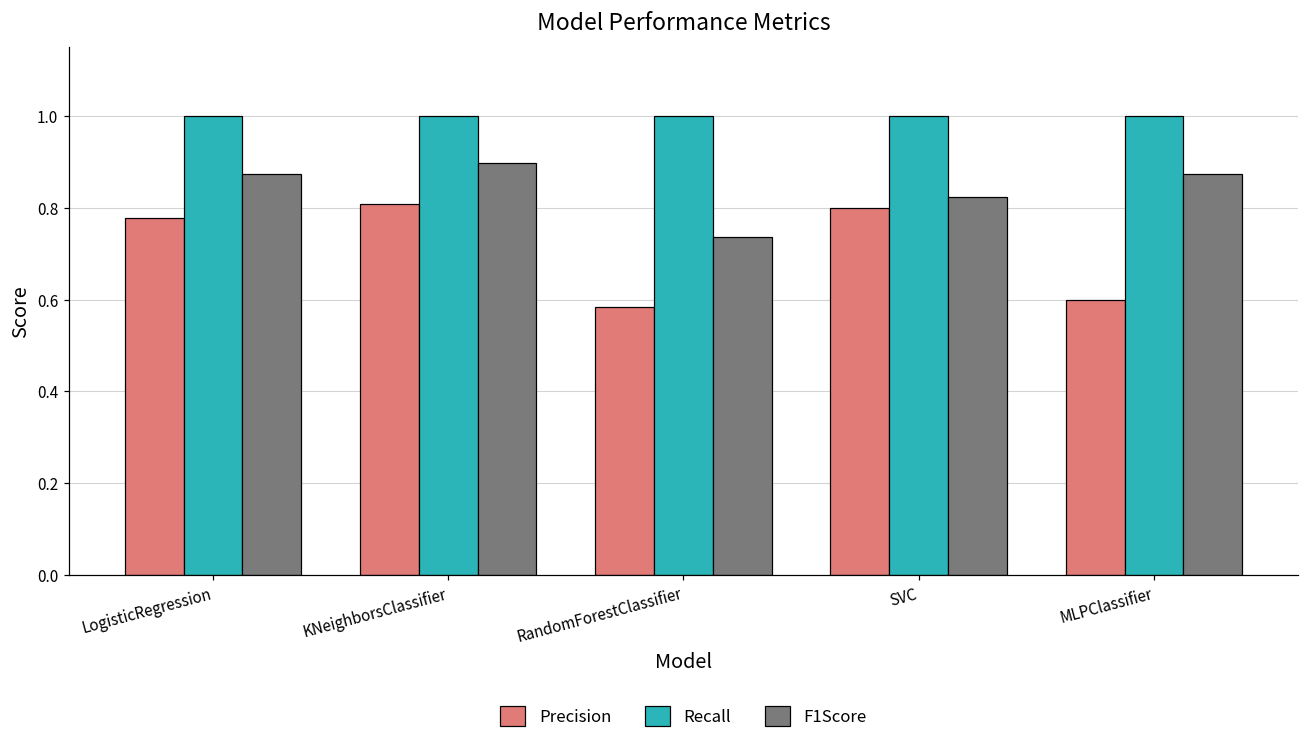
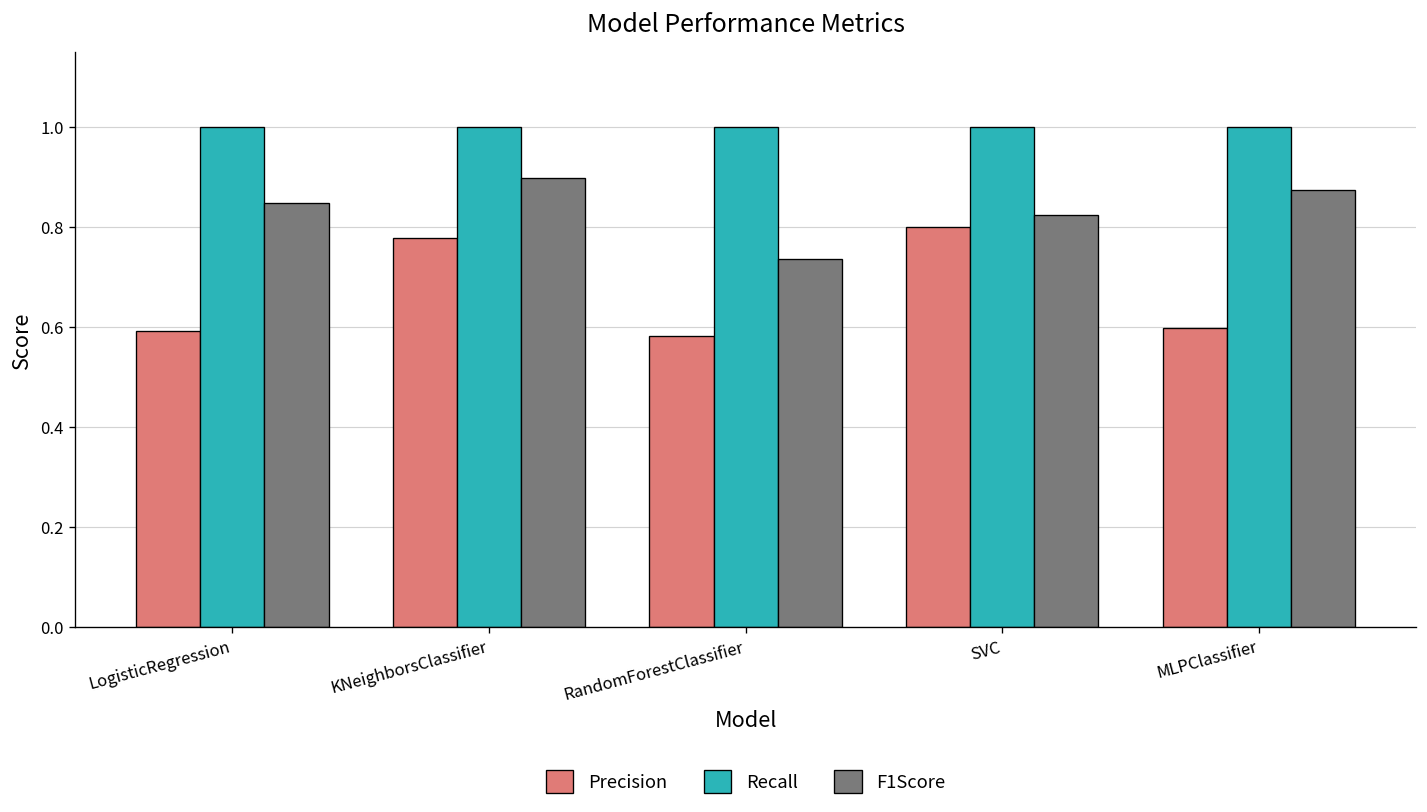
  {
    "Precision": {
-     "LogisticRegression": 0.78,
-     "KNeighborsClassifier": 0.81,
+     "LogisticRegression": 0.59,
+     "KNeighborsClassifier": 0.78,
      "RandomForestClassifier": 0.58,
      "SVC": 0.80,
      "MLPClassifier": 0.60
    },
    "Recall": {
      "LogisticRegression": 1.00,
      "KNeighborsClassifier": 1.00,
      "RandomForestClassifier": 1.00,
      "SVC": 1.00,
      "MLPClassifier": 1.00
    },
    "F1Score": {
-     "LogisticRegression": 0.88,
+     "LogisticRegression": 0.85,
      "KNeighborsClassifier": 0.90,
      "RandomForestClassifier": 0.74,
      "SVC": 0.82,
      "MLPClassifier": 0.88
    }
  }
